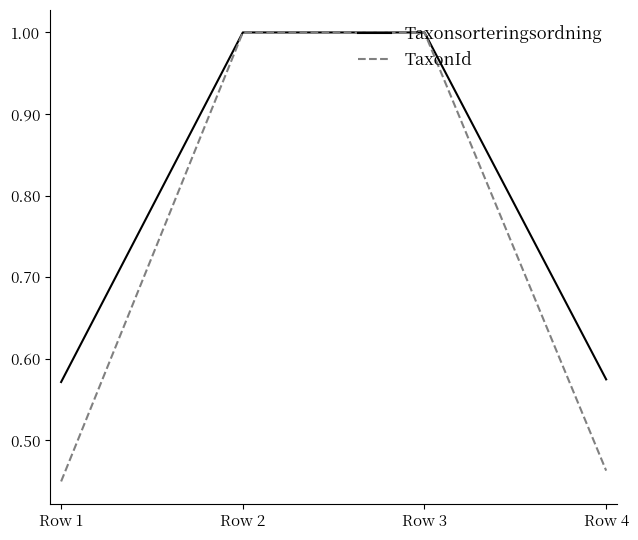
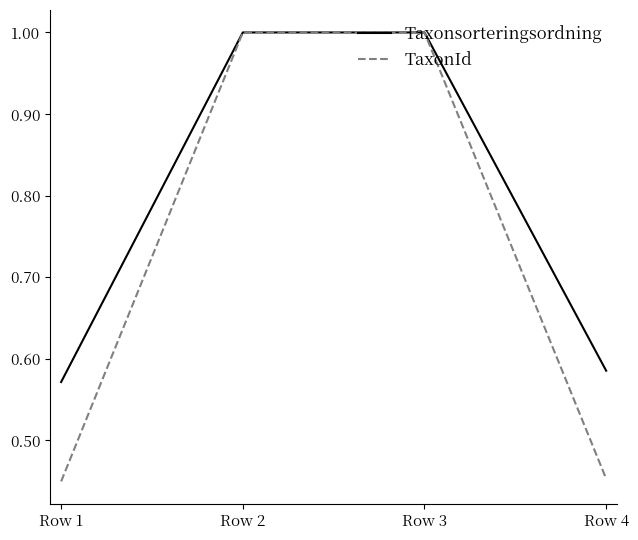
  {
    "Taxonsorteringsordning": {
      "Row 1": 0.57,
-     "Row 4": 0.57
+     "Row 4": 0.59
    },
    "TaxonId": {
      "Row 1": 0.45,
-     "Row 4": 0.46
+     "Row 4": 0.45
    }
  }
